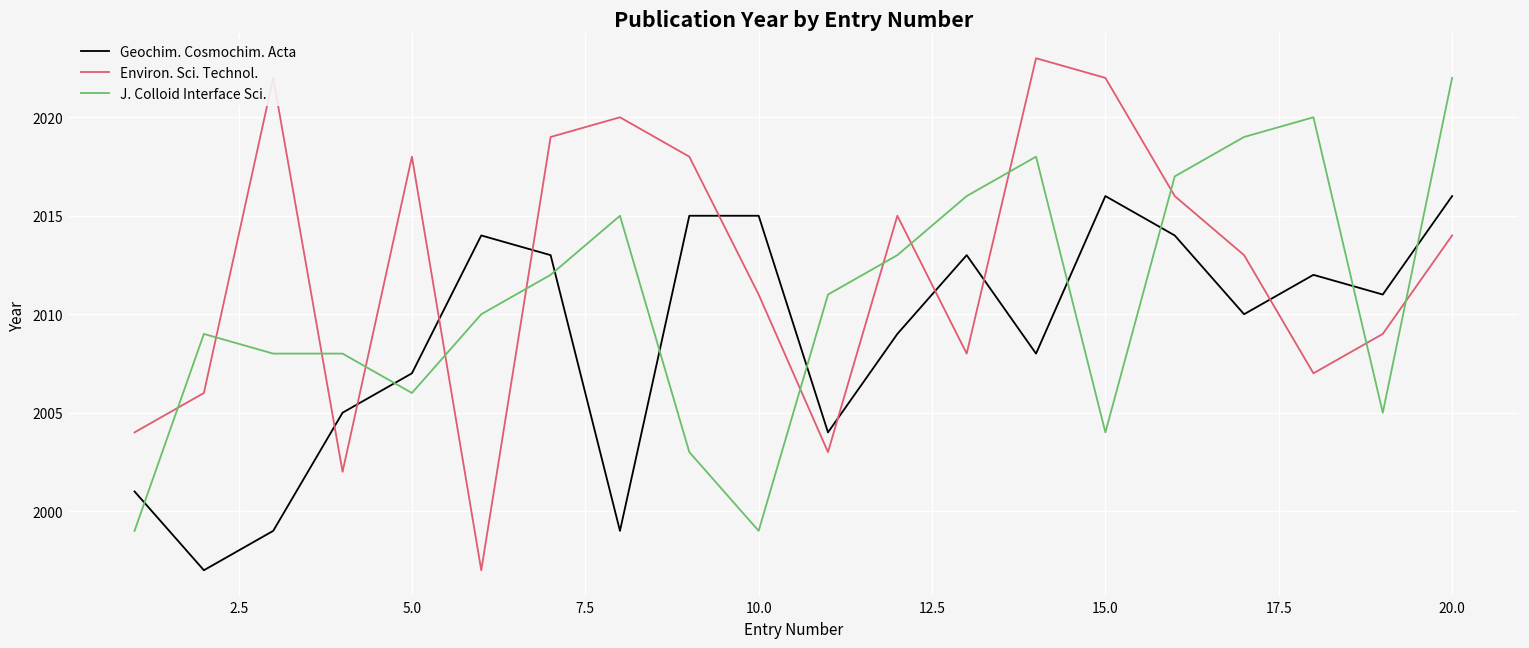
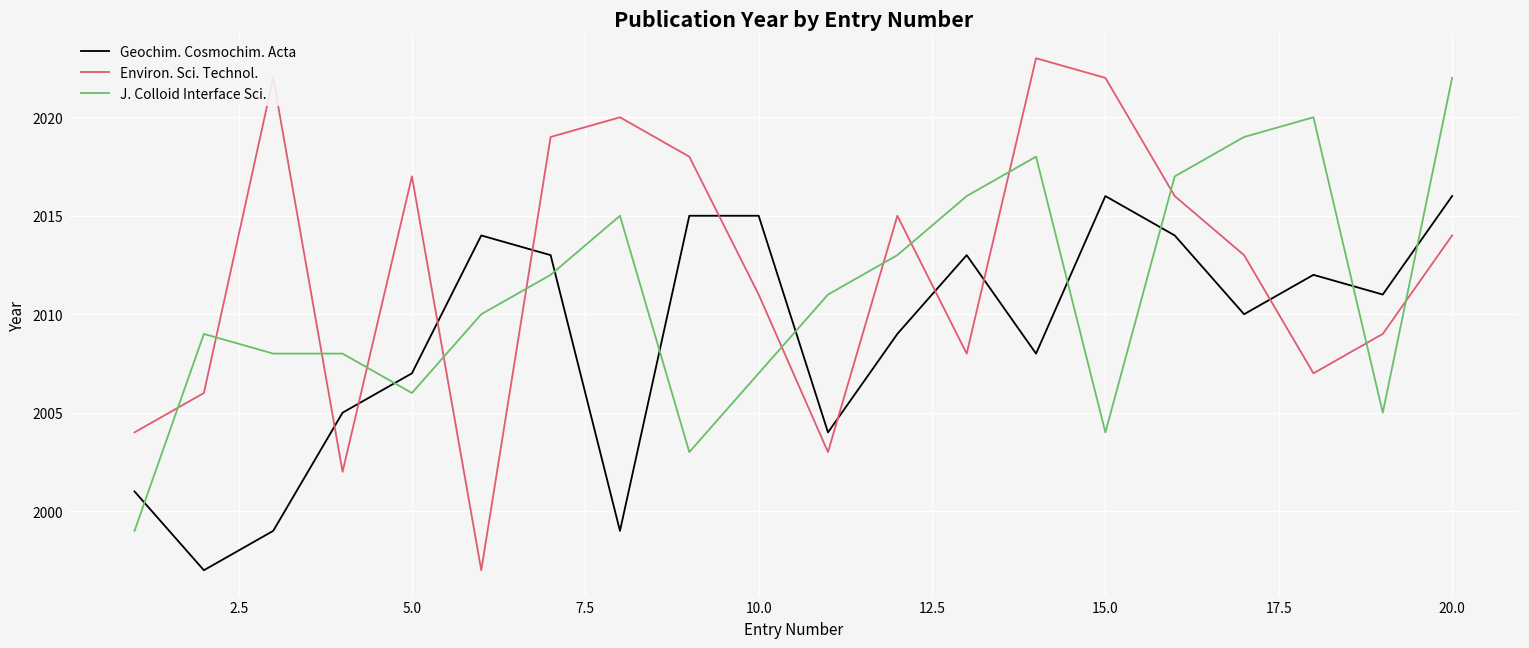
  {
    "Geochim. Cosmochim. Acta": {
      "5.0": 2007,
      "10.0": 2015,
      "15.0": 2016,
      "20.0": 2016
    },
    "Environ. Sci. Technol.": {
-     "5.0": 2018,
+     "5.0": 2017,
      "10.0": 2011,
      "15.0": 2022,
      "20.0": 2014
    },
    "J. Colloid Interface Sci.": {
      "5.0": 2006,
-     "10.0": 1999,
+     "10.0": 2007,
      "15.0": 2004,
      "20.0": 2022
    }
  }
